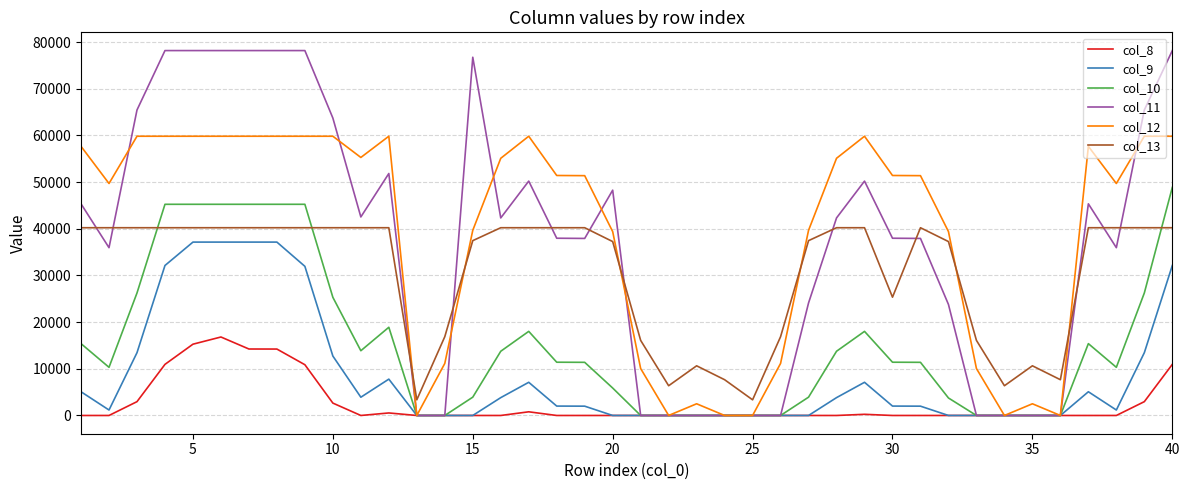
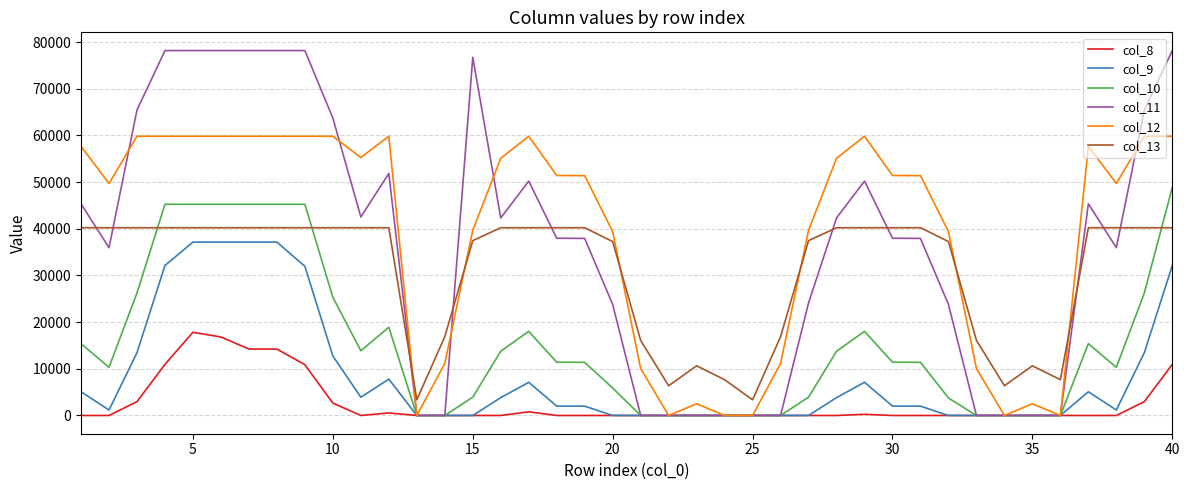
  {
    "col_8": {
-     "5": 15000,
+     "5": 18000,
      "10": 3000,
      "30": 0,
      "40": 11000
    },
    "col_9": {
      "5": 37000,
      "10": 13000,
      "30": 2000,
      "40": 32000
    },
    "col_10": {
      "5": 45000,
      "10": 25000,
      "15": 4000,
      "20": 6000,
      "30": 11000,
      "40": 49000
    },
    "col_11": {
      "5": 78000,
      "10": 64000,
      "15": 77000,
-     "20": 48000,
+     "20": 24000,
      "30": 38000,
      "40": 78000
    },
    "col_12": {
      "5": 60000,
      "10": 60000,
      "15": 40000,
      "20": 39000,
      "30": 51000,
      "35": 3000,
      "40": 60000
    },
    "col_13": {
      "5": 40000,
      "10": 40000,
      "15": 37000,
      "20": 37000,
      "25": 3000,
-     "30": 25000,
+     "30": 40000,
      "35": 11000,
      "40": 40000
    }
  }
